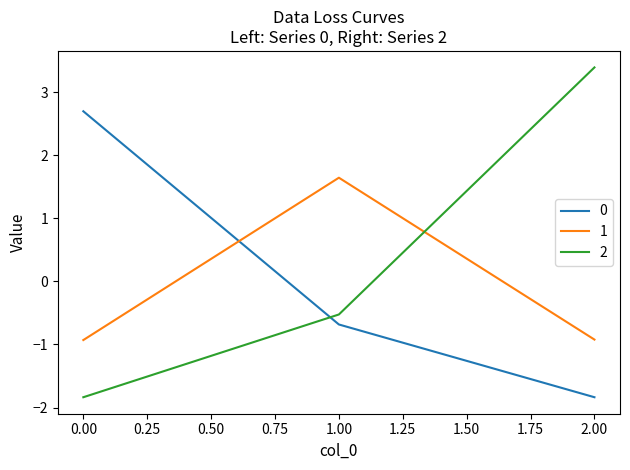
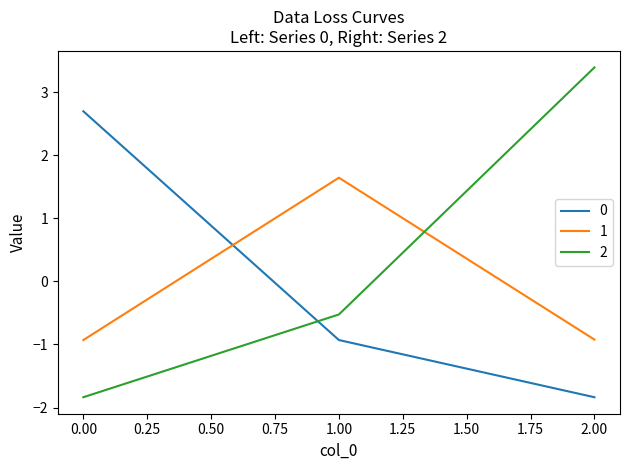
  {
    "0": {
      "0.00": 2.7,
-     "1.00": -0.7,
+     "1.00": -0.9,
      "2.00": -1.8
    },
    "1": {
      "0.00": -0.9,
      "1.00": 1.6,
      "2.00": -0.9
    },
    "2": {
      "0.00": -1.8,
      "1.00": -0.5,
      "2.00": 3.4
    }
  }
